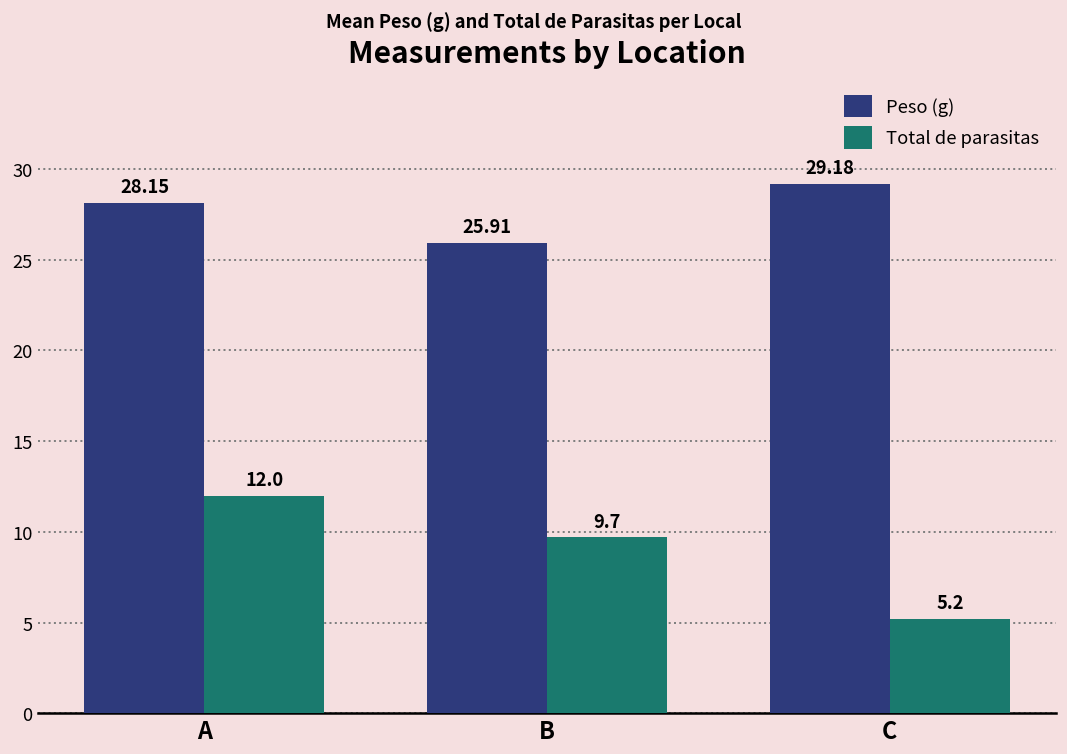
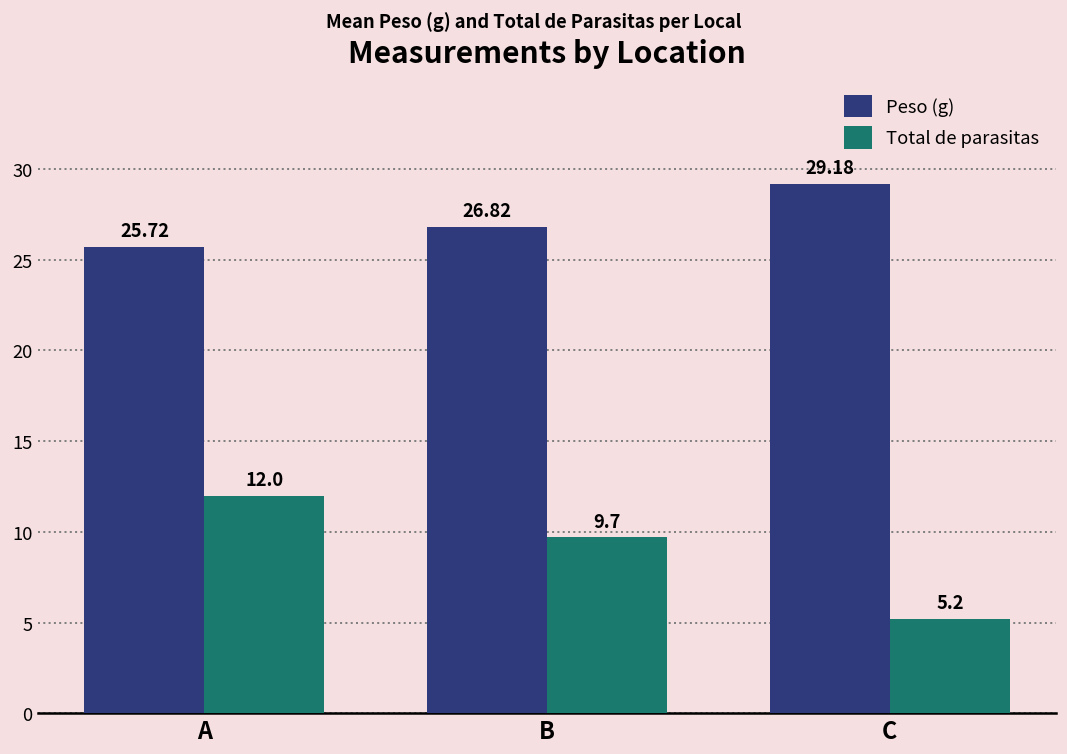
  {
    "Peso (g)": {
-     "A": 28.15,
-     "B": 25.91,
+     "A": 25.72,
+     "B": 26.82,
      "C": 29.18
    },
    "Total de parasitas": {
      "A": 12.0,
      "B": 9.7,
      "C": 5.2
    }
  }
